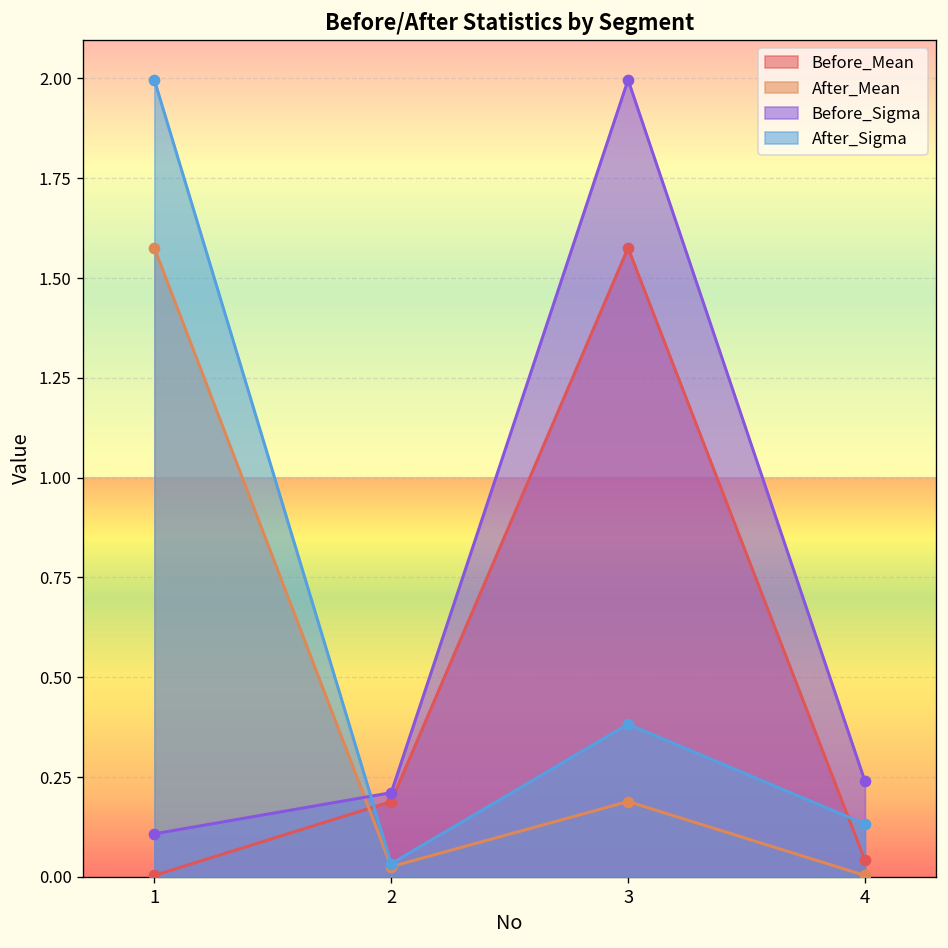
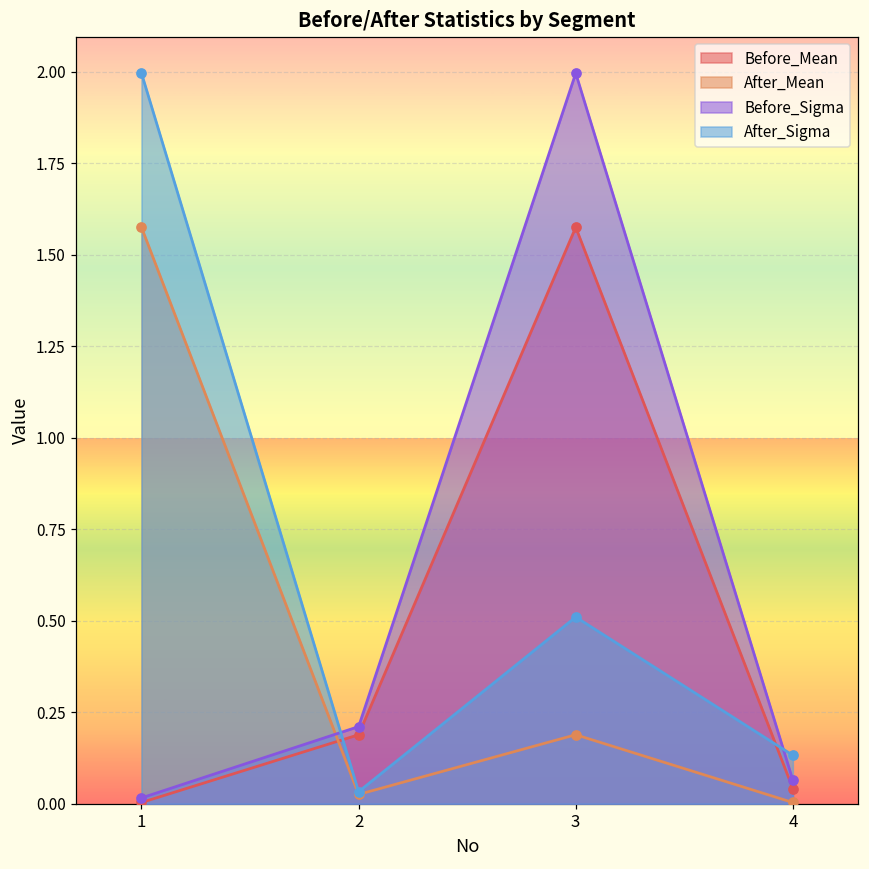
  {
    "Before_Sigma": {
-     "1": 0.11,
+     "1": 0.02,
      "2": 0.21,
      "3": 2.00,
-     "4": 0.24
+     "4": 0.06
    },
    "After_Sigma": {
      "1": 2.00,
-     "3": 0.38,
+     "3": 0.51,
      "4": 0.13
    }
  }
